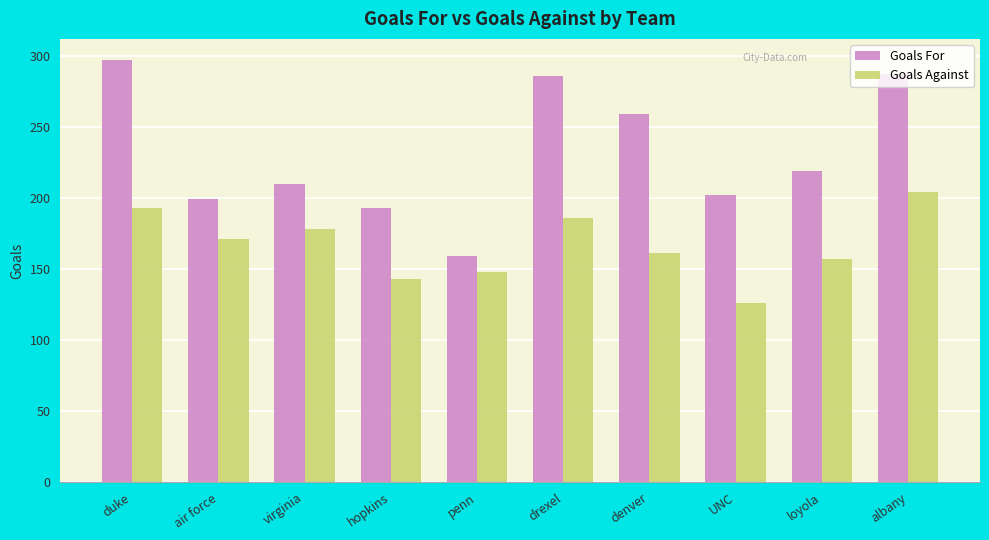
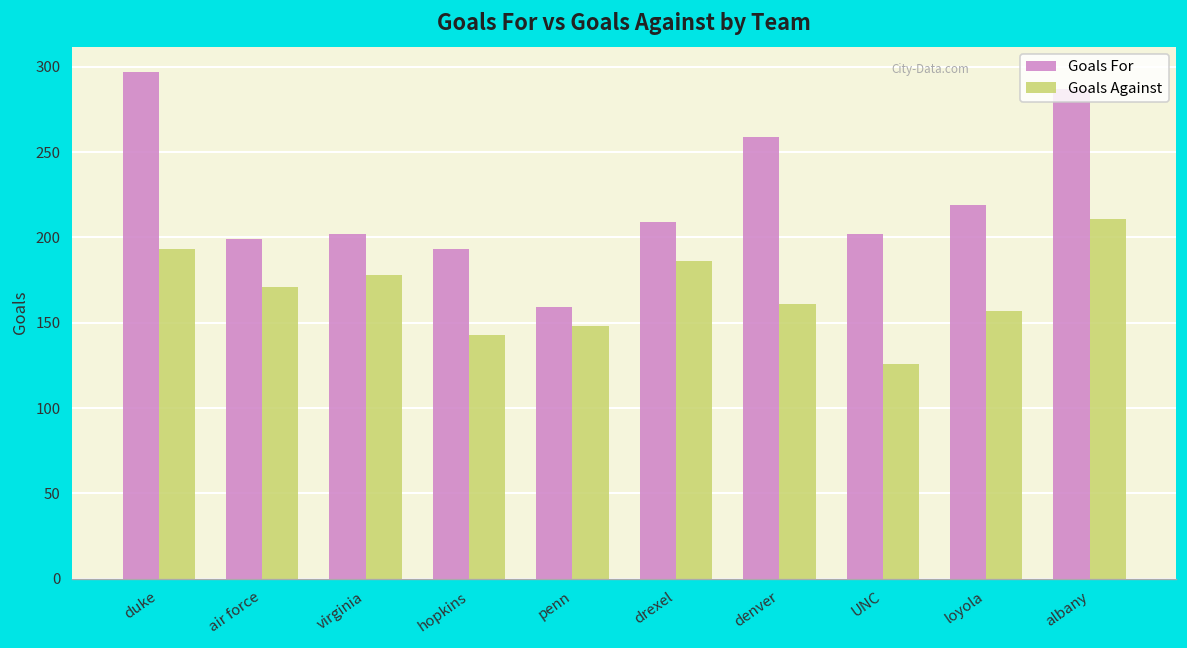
  {
    "Goals For": {
      "duke": 297,
      "air force": 199,
-     "virginia": 210,
+     "virginia": 202,
      "hopkins": 193,
      "penn": 159,
-     "drexel": 286,
+     "drexel": 209,
      "denver": 259,
      "UNC": 202,
      "loyola": 219
    },
    "Goals Against": {
      "duke": 193,
      "air force": 171,
      "virginia": 178,
      "hopkins": 143,
      "penn": 148,
      "drexel": 186,
      "denver": 161,
      "UNC": 126,
      "loyola": 157,
-     "albany": 204
+     "albany": 211
    }
  }
